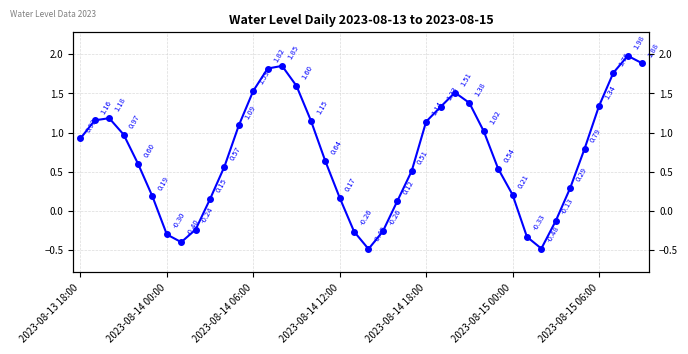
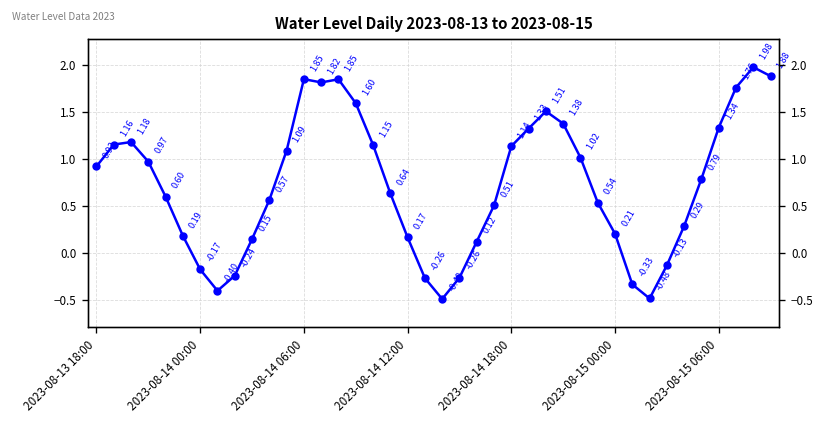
  {
-   "2023-08-14 00:00": -0.30,
-   "2023-08-14 06:00": 1.53,
+   "2023-08-14 00:00": -0.17,
+   "2023-08-14 06:00": 1.85,
    "2023-08-14 12:00": 0.17,
    "2023-08-15 00:00": 0.21,
    "2023-08-15 06:00": 1.34
  }
